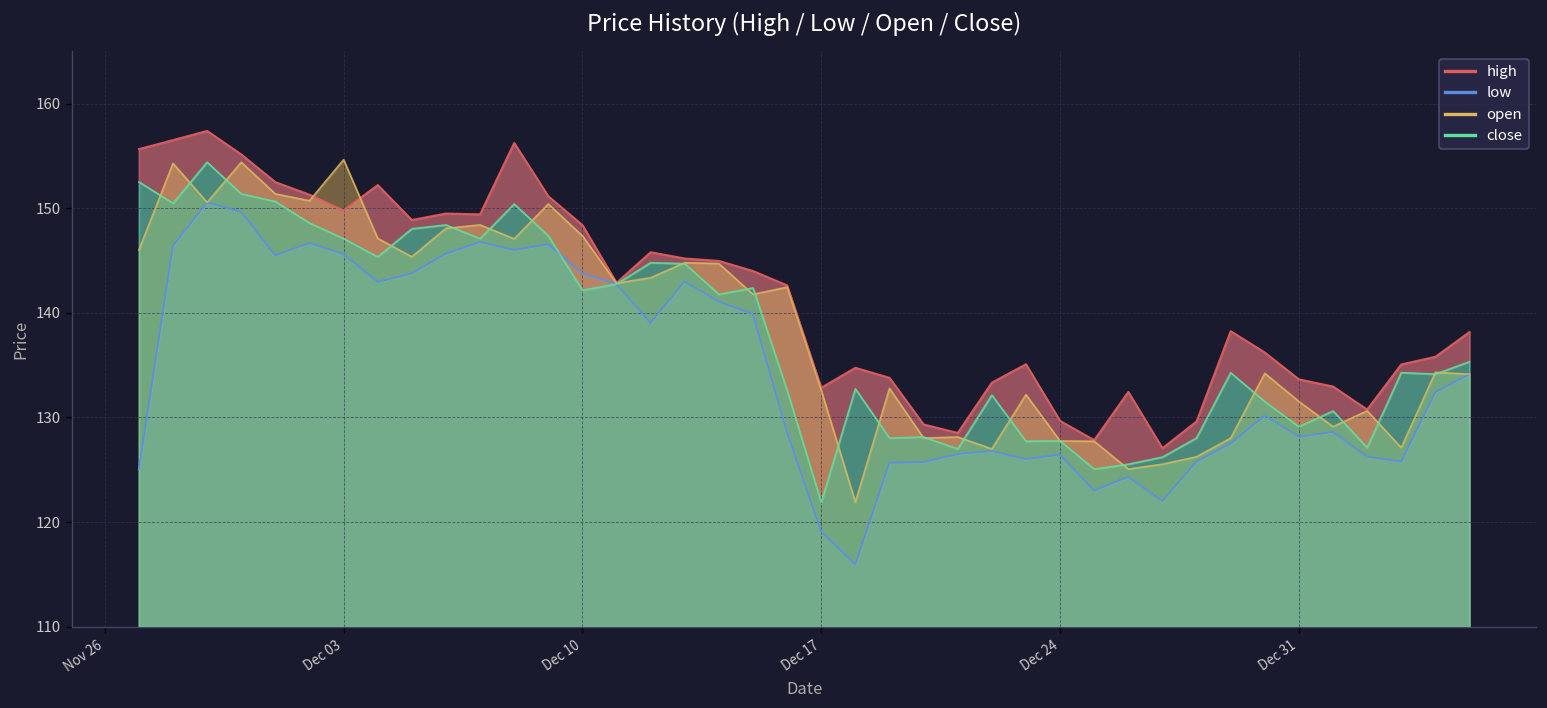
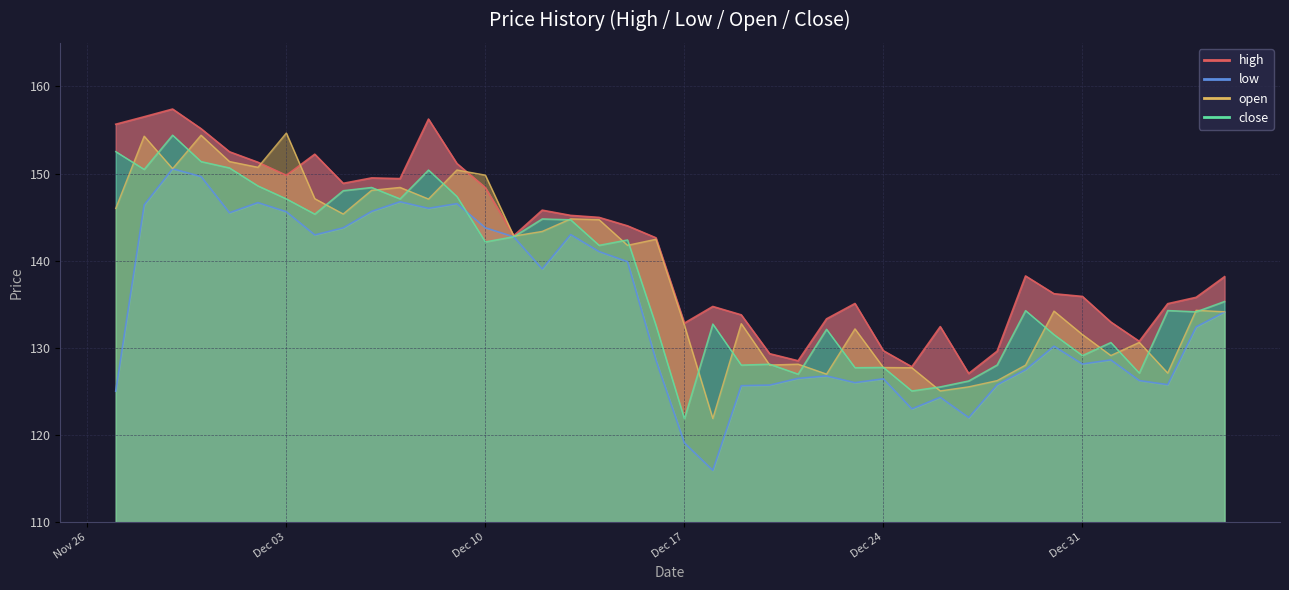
  {
    "high": {
      "Dec 03": 150,
      "Dec 10": 148,
      "Dec 24": 130,
-     "Dec 31": 134
+     "Dec 31": 136
    },
    "low": {
      "Dec 03": 146,
      "Dec 10": 144,
      "Dec 17": 119,
      "Dec 24": 126,
      "Dec 31": 128
    },
    "open": {
      "Dec 03": 155,
-     "Dec 10": 147,
+     "Dec 10": 150,
      "Dec 31": 132
    },
    "close": {
      "Dec 03": 147,
      "Dec 10": 142,
      "Dec 17": 122,
      "Dec 31": 129
    }
  }
